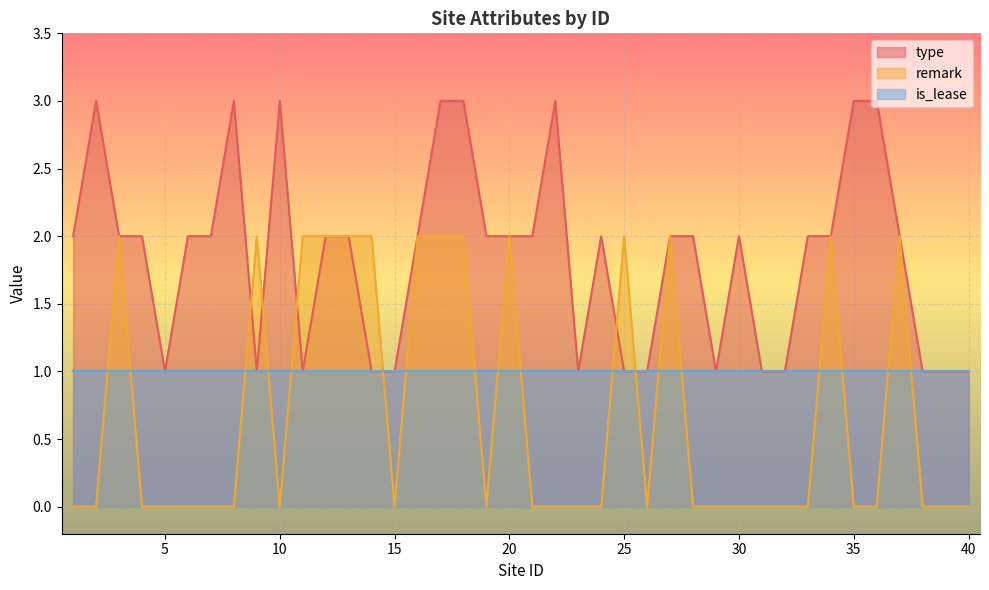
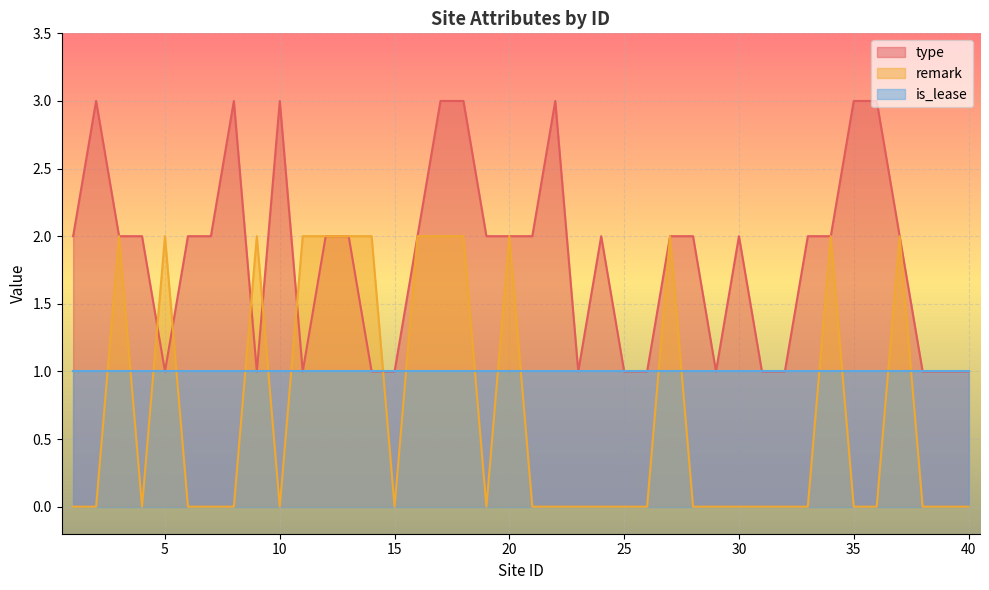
  {
    "type": {
      "10": 3,
      "30": 2,
      "35": 3
    },
    "remark": {
-     "5": 0,
+     "5": 2,
      "10": 0,
      "15": 0,
-     "25": 2,
+     "25": 0,
      "30": 0,
      "35": 0,
      "40": 0
    },
    "is_lease": {
      "10": 1,
      "20": 1,
      "30": 1,
      "35": 1
    }
  }
